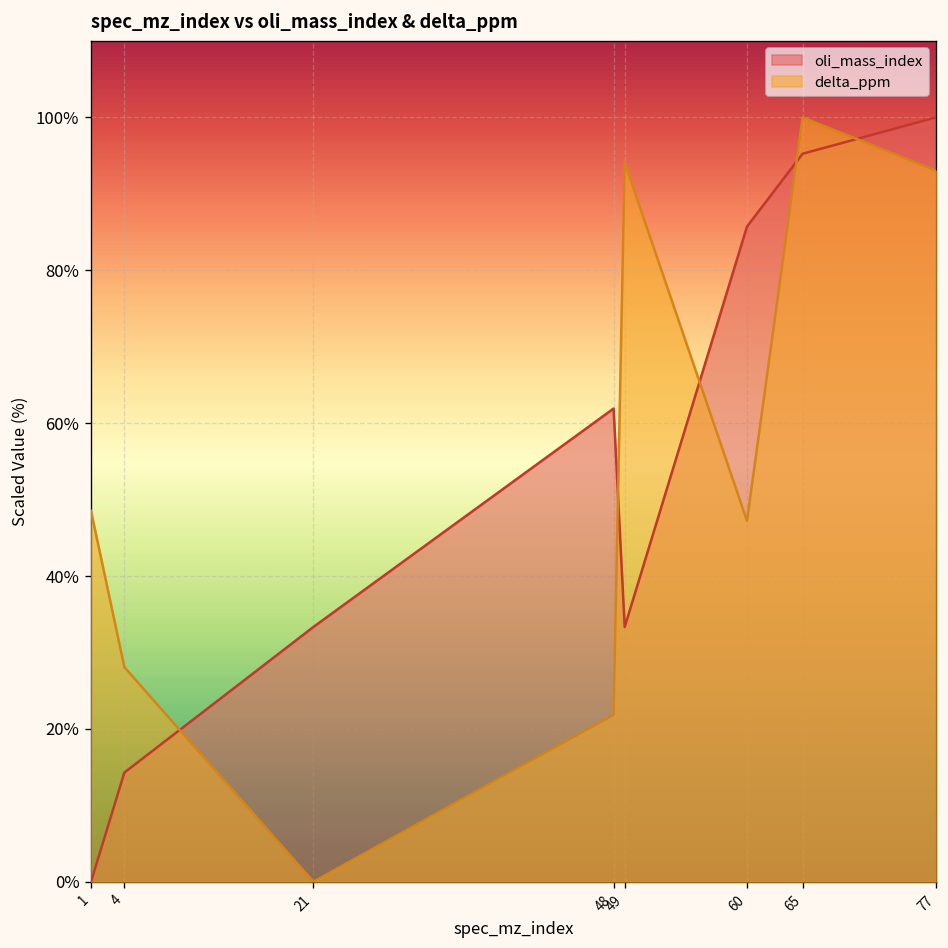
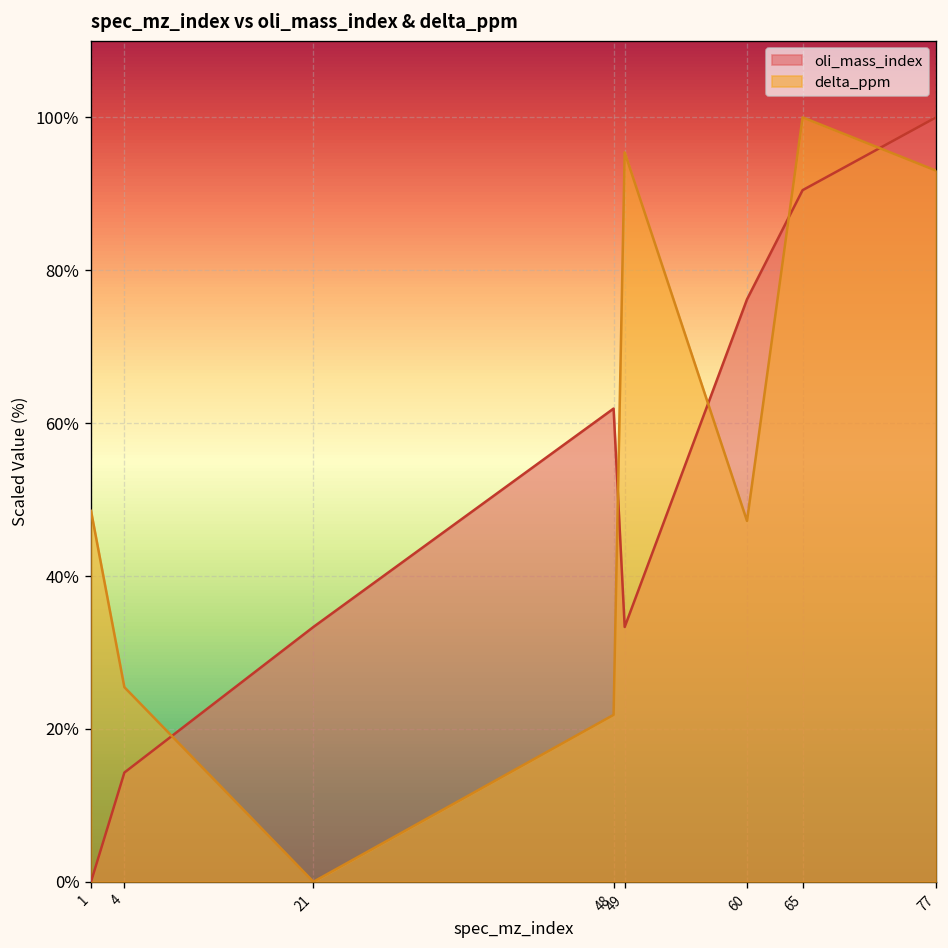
  {
    "oli_mass_index": {
      "1": "0%",
      "4": "14%",
      "21": "33%",
      "48": "62%",
      "49": "33%",
-     "60": "86%",
-     "65": "95%",
+     "60": "76%",
+     "65": "90%",
      "77": "100%"
    },
    "delta_ppm": {
      "1": "49%",
-     "4": "28%",
+     "4": "25%",
      "21": "0%",
      "48": "22%",
-     "49": "94%",
+     "49": "95%",
      "60": "47%",
      "65": "100%",
      "77": "93%"
    }
  }
